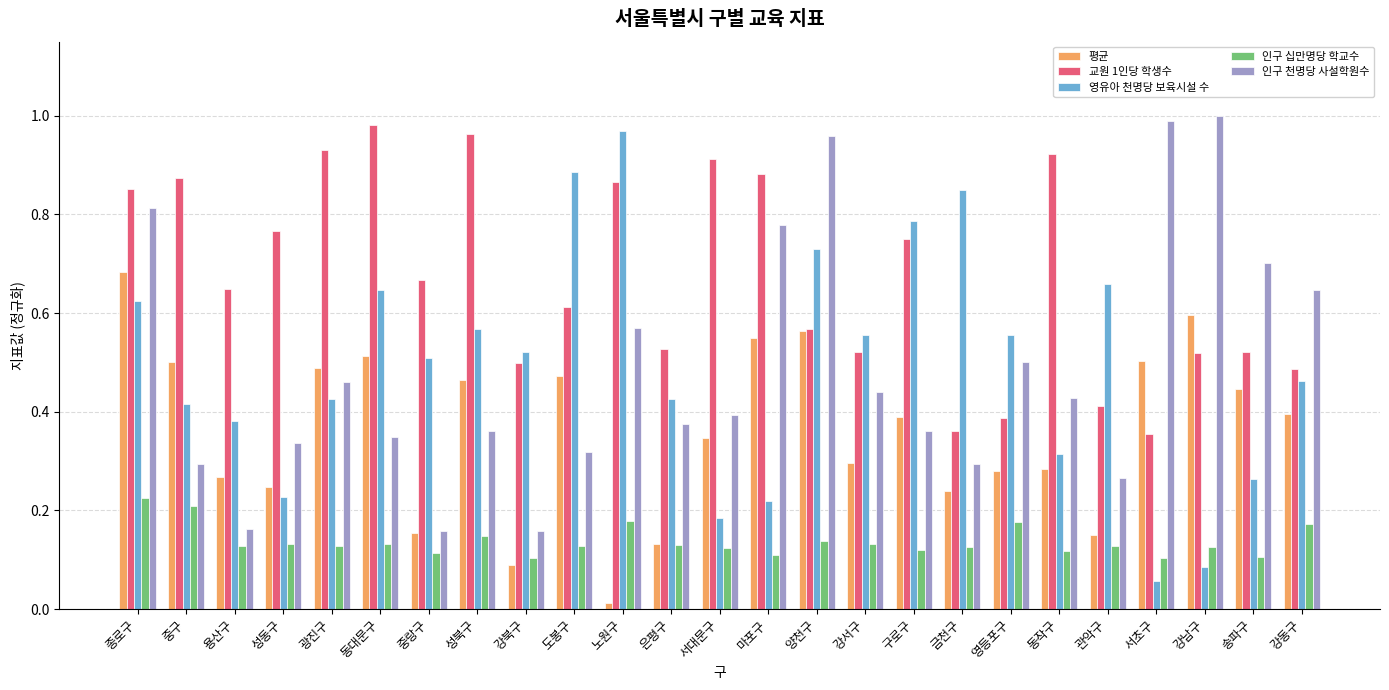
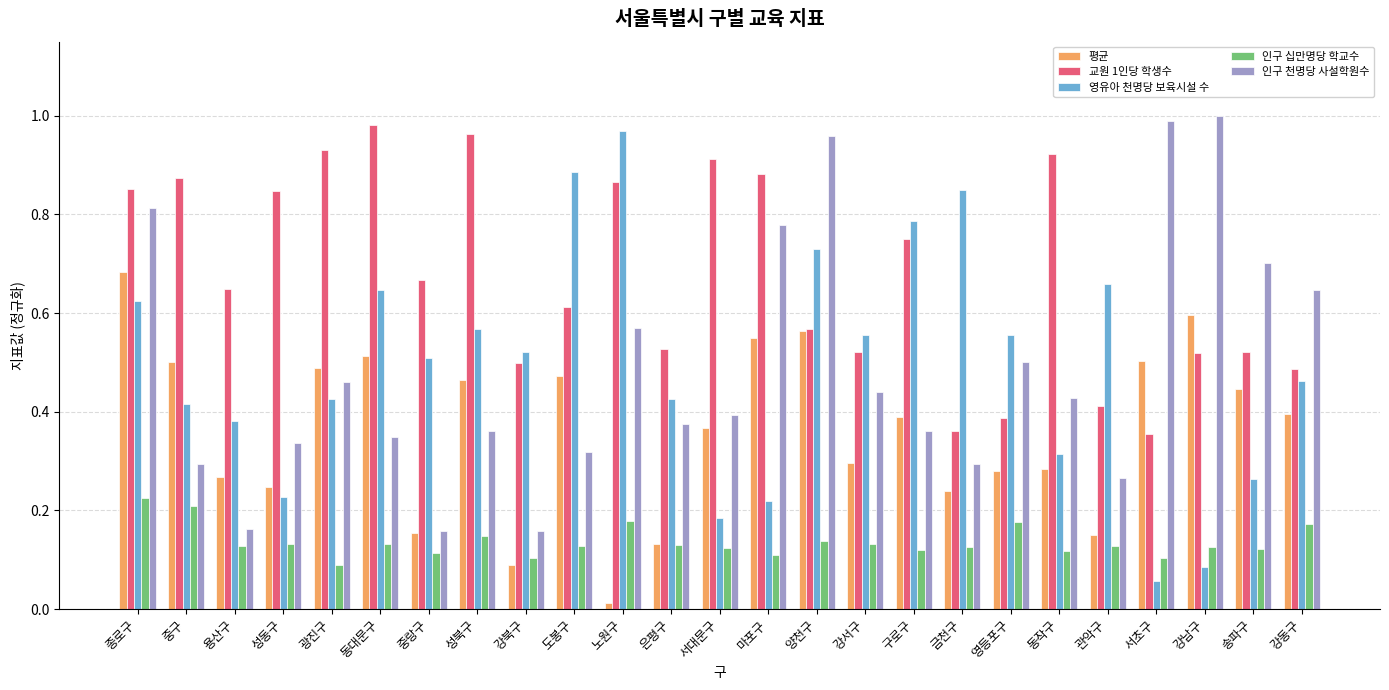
  {
    "평균": {
      "종로구": 0.68,
      "중구": 0.50,
      "용산구": 0.27,
      "성동구": 0.25,
      "광진구": 0.49,
      "동대문구": 0.51,
      "중랑구": 0.15,
      "성북구": 0.46,
      "강북구": 0.09,
      "도봉구": 0.47,
      "노원구": 0.01,
      "은평구": 0.13,
-     "서대문구": 0.35,
+     "서대문구": 0.37,
      "마포구": 0.55,
      "양천구": 0.56,
      "강서구": 0.30,
      "구로구": 0.39,
      "금천구": 0.24,
      "영등포구": 0.28,
      "동작구": 0.28,
      "관악구": 0.15,
      "서초구": 0.50,
      "강남구": 0.60,
      "송파구": 0.45,
      "강동구": 0.40
    },
    "교원 1인당 학생수": {
      "종로구": 0.85,
      "중구": 0.87,
      "용산구": 0.65,
-     "성동구": 0.77,
+     "성동구": 0.85,
      "광진구": 0.93,
      "동대문구": 0.98,
      "중랑구": 0.67,
      "성북구": 0.96,
      "강북구": 0.50,
      "도봉구": 0.61,
      "노원구": 0.87,
      "은평구": 0.53,
      "서대문구": 0.91,
      "마포구": 0.88,
      "양천구": 0.57,
      "강서구": 0.52,
      "구로구": 0.75,
      "금천구": 0.36,
      "영등포구": 0.39,
      "동작구": 0.92,
      "관악구": 0.41,
      "서초구": 0.36,
      "강남구": 0.52,
      "송파구": 0.52,
      "강동구": 0.49
    },
    "인구 십만명당 학교수": {
      "종로구": 0.22,
      "중구": 0.21,
      "용산구": 0.13,
      "성동구": 0.13,
-     "광진구": 0.13,
+     "광진구": 0.09,
      "동대문구": 0.13,
      "중랑구": 0.11,
      "성북구": 0.15,
      "강북구": 0.10,
      "도봉구": 0.13,
      "노원구": 0.18,
      "은평구": 0.13,
      "서대문구": 0.12,
      "마포구": 0.11,
      "양천구": 0.14,
      "강서구": 0.13,
      "구로구": 0.12,
      "금천구": 0.13,
      "영등포구": 0.18,
      "동작구": 0.12,
      "관악구": 0.13,
      "서초구": 0.10,
      "강남구": 0.13,
-     "송파구": 0.11,
+     "송파구": 0.12,
      "강동구": 0.17
    }
  }
